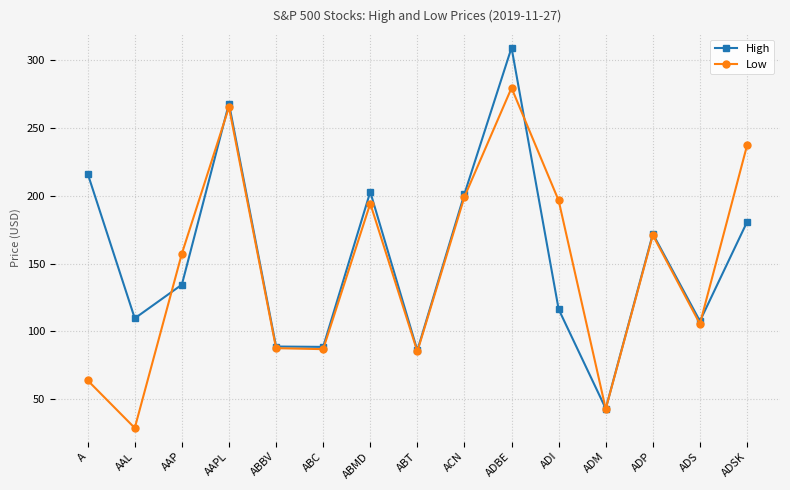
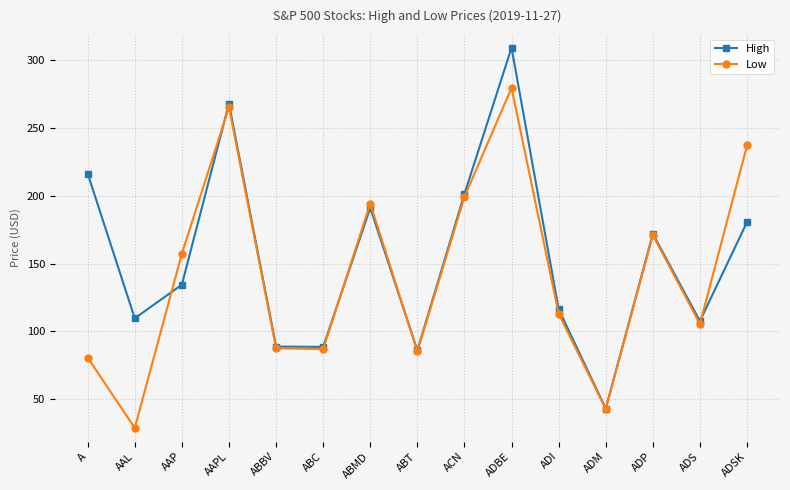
  {
    "High": {
      "A": 216,
      "AAL": 110,
      "AAP": 134,
      "AAPL": 268,
-     "ABMD": 203,
+     "ABMD": 191,
      "ACN": 201,
      "ADBE": 309,
      "ADI": 116,
      "ADS": 108,
      "ADSK": 181
    },
    "Low": {
-     "A": 64,
+     "A": 81,
      "AAL": 29,
      "AAP": 157,
      "AAPL": 265,
      "ABMD": 194,
      "ACN": 199,
      "ADBE": 280,
-     "ADI": 197,
+     "ADI": 113,
      "ADS": 106,
      "ADSK": 237
    }
  }
